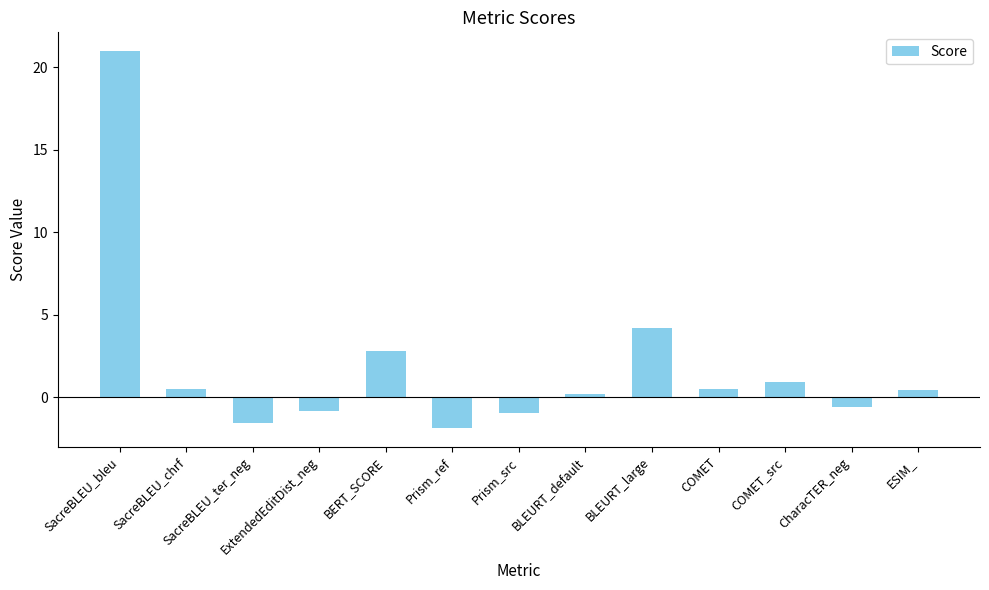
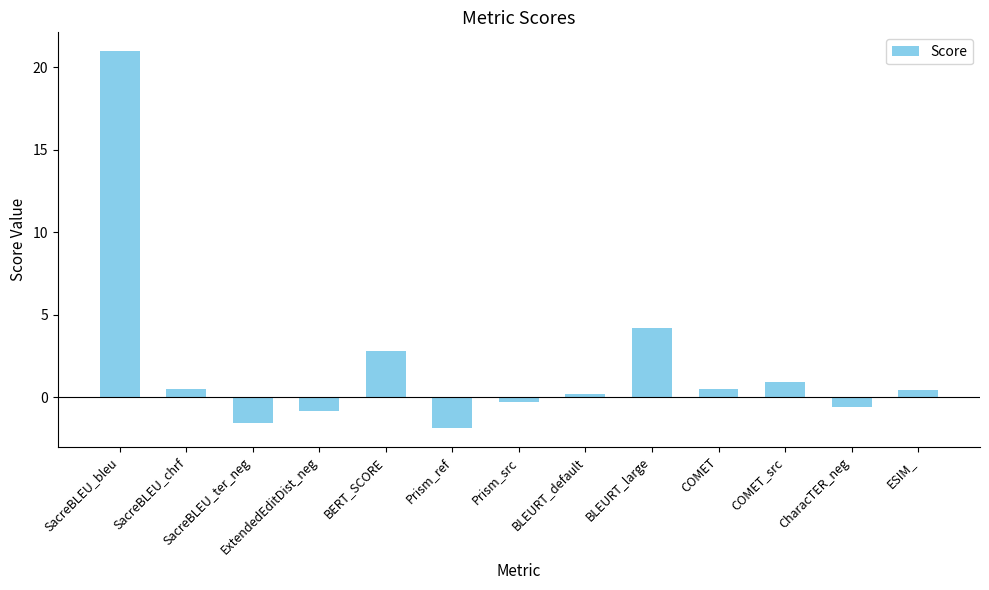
  {
    "SacreBLEU_bleu": 21.0,
    "SacreBLEU_chrf": 0.5,
    "SacreBLEU_ter_neg": -1.6,
    "ExtendedEditDist_neg": -0.8,
    "BERT_SCORE": 2.8,
    "Prism_ref": -1.9,
-   "Prism_src": -1.0,
+   "Prism_src": -0.3,
    "BLEURT_default": 0.2,
    "BLEURT_large": 4.2,
    "COMET": 0.5,
    "COMET_src": 0.9,
    "CharacTER_neg": -0.6,
    "ESIM_": 0.4
  }
